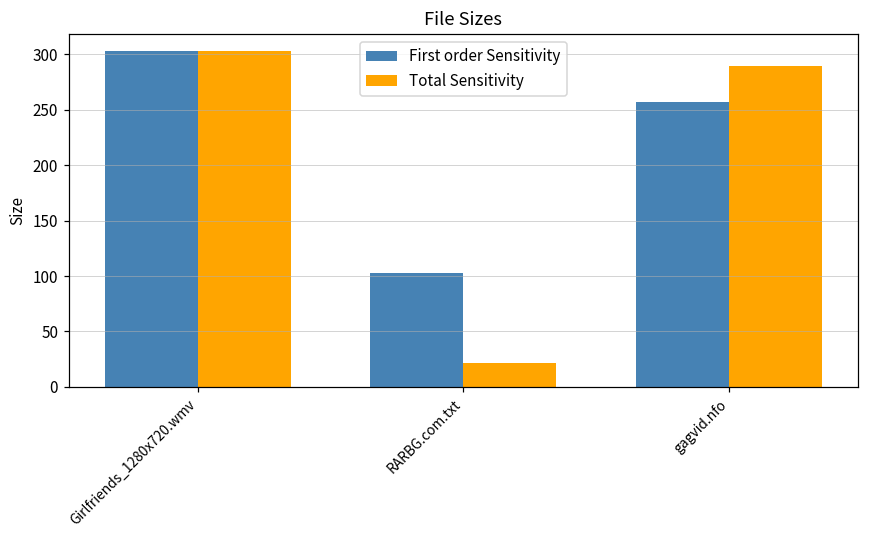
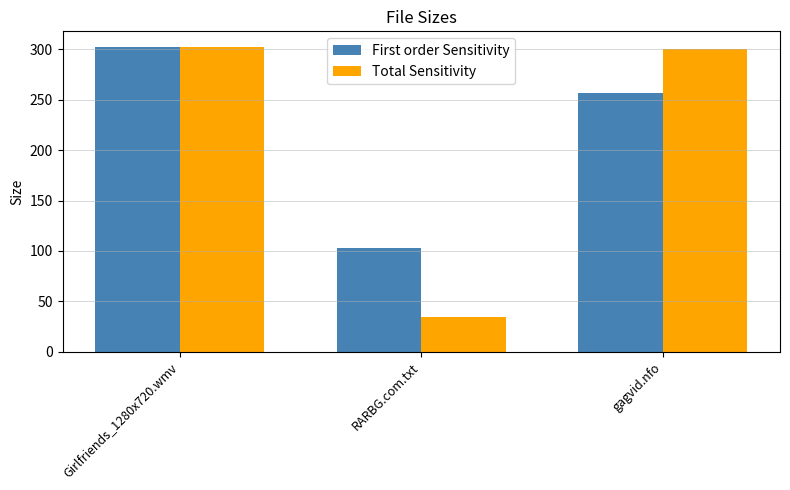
  {
    "First order Sensitivity": {
      "Girlfriends_1280x720.wmv": 303,
      "RARBG.com.txt": 103,
      "gagvid.nfo": 257
    },
    "Total Sensitivity": {
      "Girlfriends_1280x720.wmv": 303,
-     "RARBG.com.txt": 22,
-     "gagvid.nfo": 289
+     "RARBG.com.txt": 34,
+     "gagvid.nfo": 300
    }
  }
